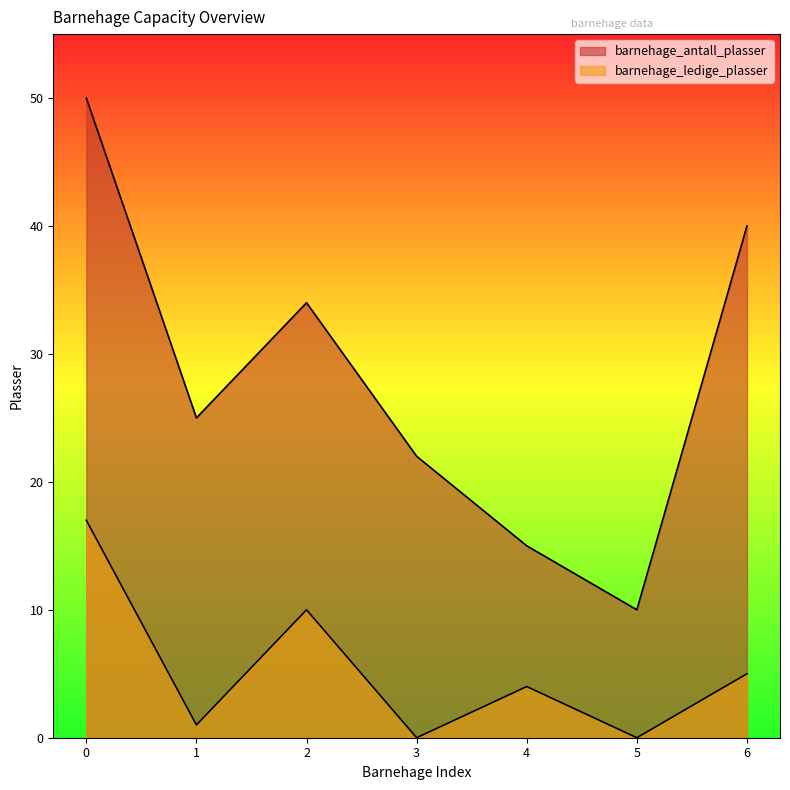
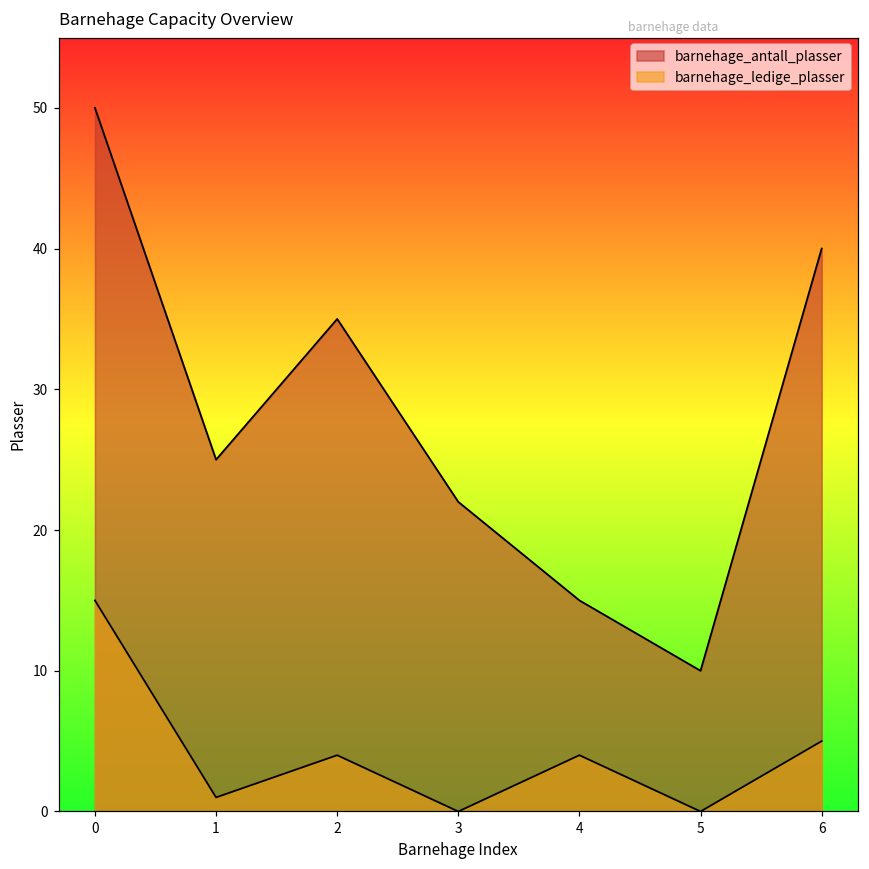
  {
    "barnehage_antall_plasser": {
      "0": 50,
      "1": 25,
-     "2": 34,
+     "2": 35,
      "3": 22,
      "4": 15,
      "5": 10,
      "6": 40
    },
    "barnehage_ledige_plasser": {
-     "0": 17,
+     "0": 15,
      "1": 1,
-     "2": 10,
+     "2": 4,
      "3": 0,
      "4": 4,
      "5": 0,
      "6": 5
    }
  }
